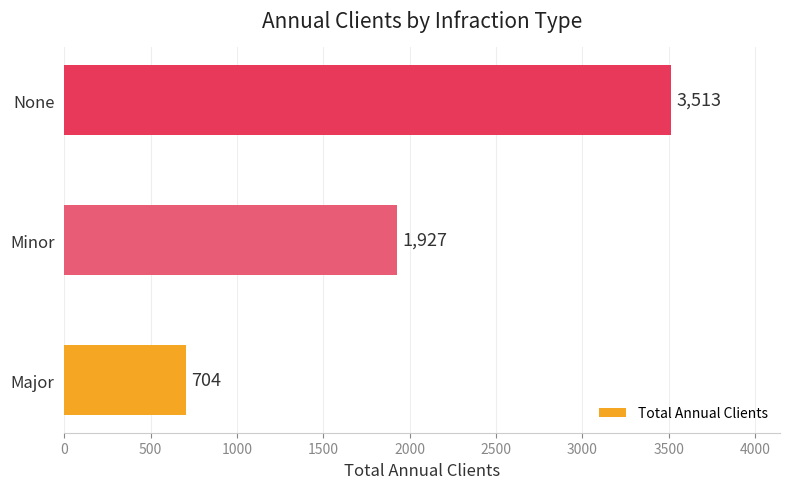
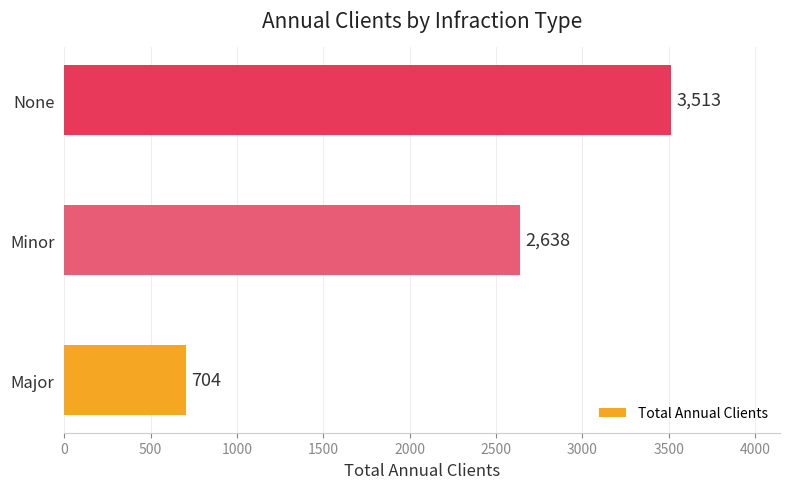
  {
    "None": "3,513",
-   "Minor": "1,927",
+   "Minor": "2,638",
    "Major": "704"
  }
